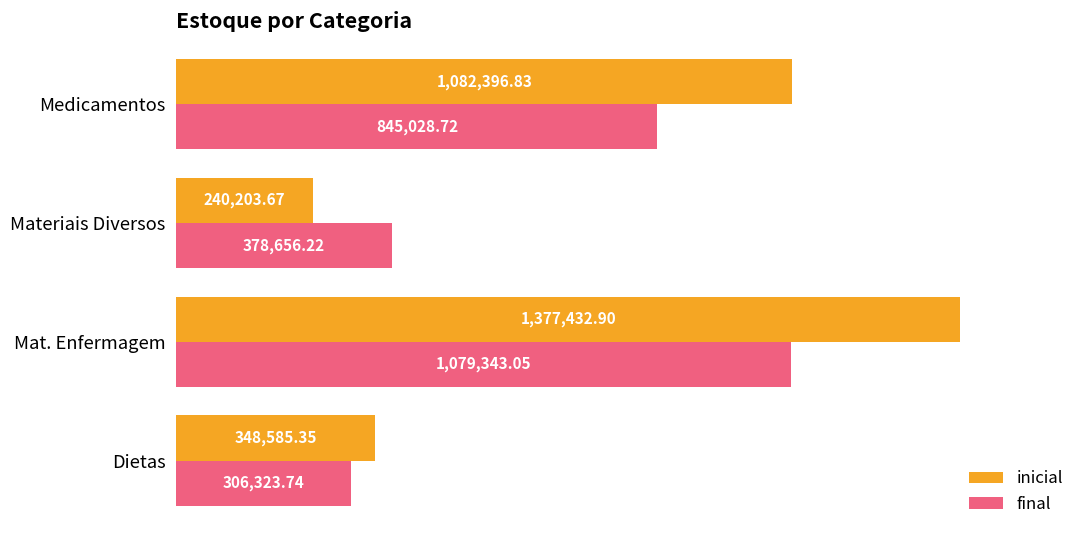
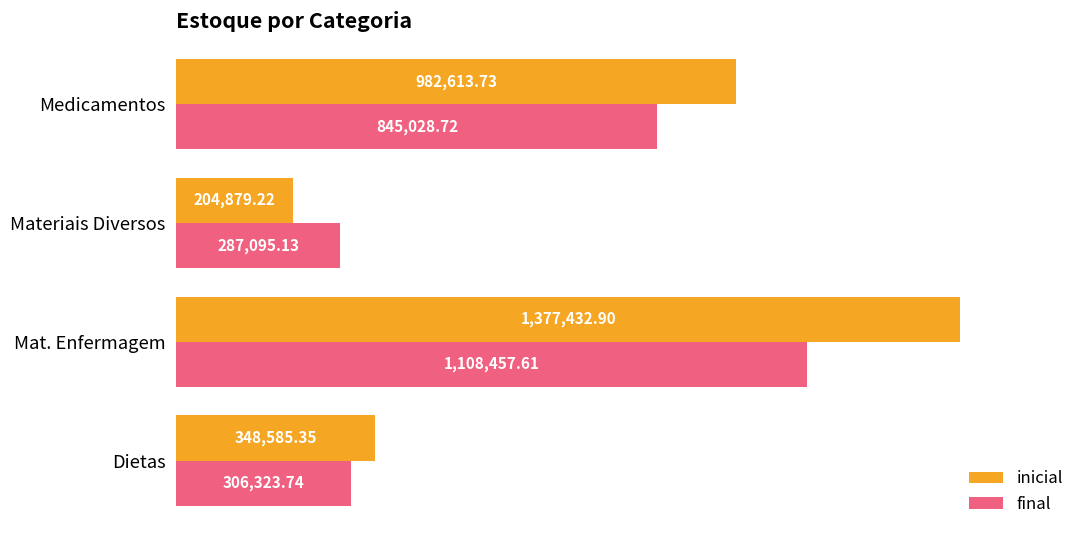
  {
    "inicial": {
-     "Medicamentos": "1,082,396.83",
-     "Materiais Diversos": "240,203.67",
+     "Medicamentos": "982,613.73",
+     "Materiais Diversos": "204,879.22",
      "Mat. Enfermagem": "1,377,432.90",
      "Dietas": "348,585.35"
    },
    "final": {
      "Medicamentos": "845,028.72",
-     "Materiais Diversos": "378,656.22",
-     "Mat. Enfermagem": "1,079,343.05",
+     "Materiais Diversos": "287,095.13",
+     "Mat. Enfermagem": "1,108,457.61",
      "Dietas": "306,323.74"
    }
  }
